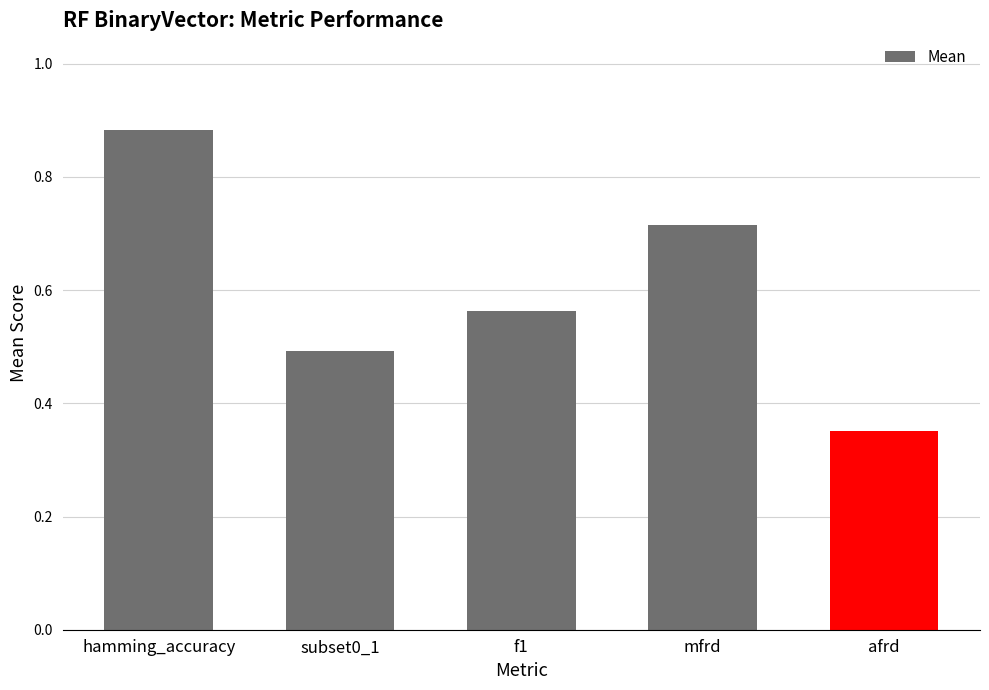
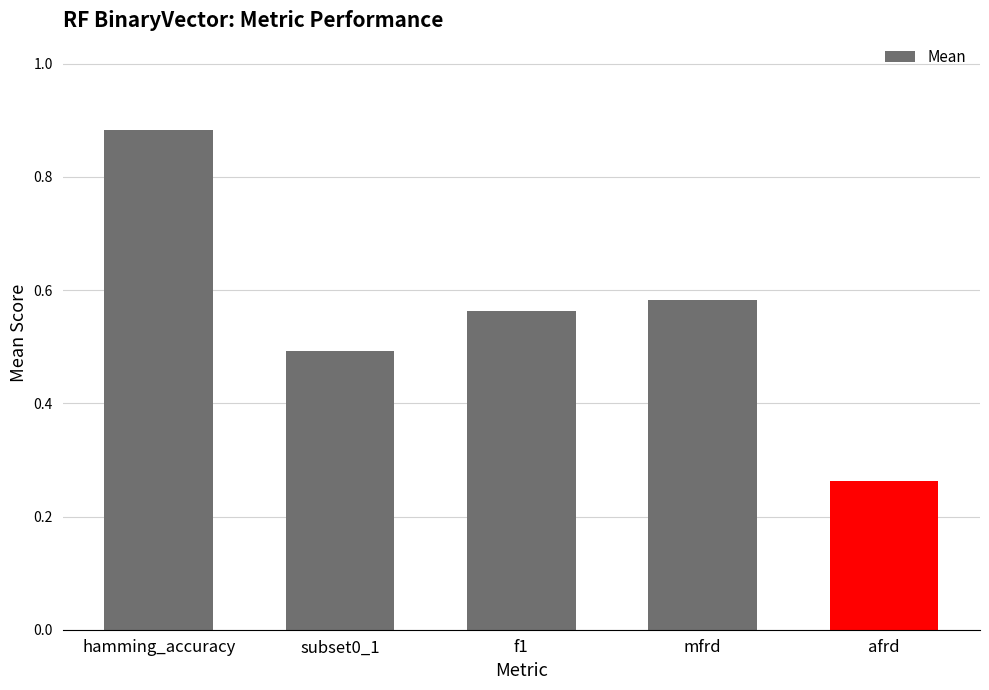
  {
    "hamming_accuracy": 0.88,
    "subset0_1": 0.49,
    "f1": 0.56,
-   "mfrd": 0.72,
-   "afrd": 0.35
+   "mfrd": 0.58,
+   "afrd": 0.26
  }
